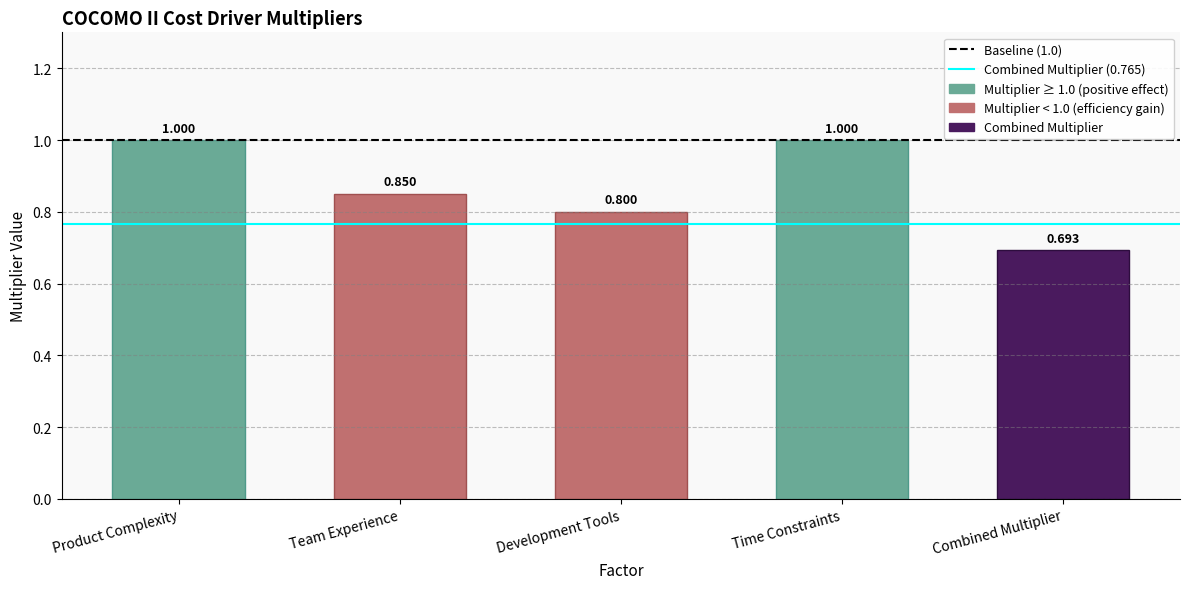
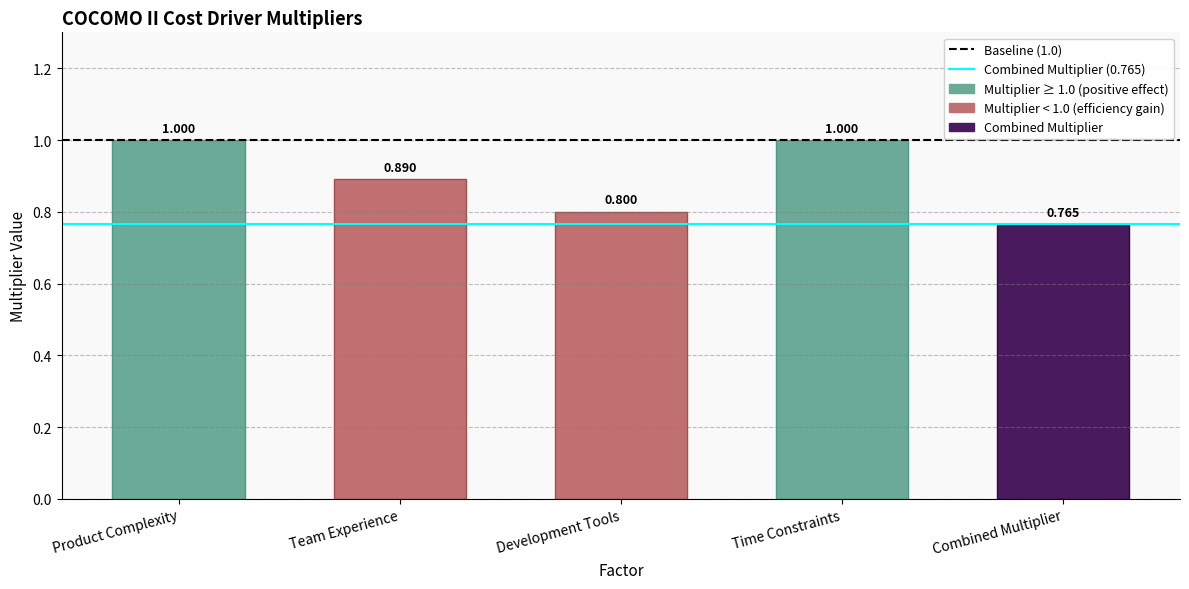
  {
    "Product Complexity": 1.000,
-   "Team Experience": 0.850,
+   "Team Experience": 0.890,
    "Development Tools": 0.800,
    "Time Constraints": 1.000,
-   "Combined Multiplier": 0.693
+   "Combined Multiplier": 0.765
  }
